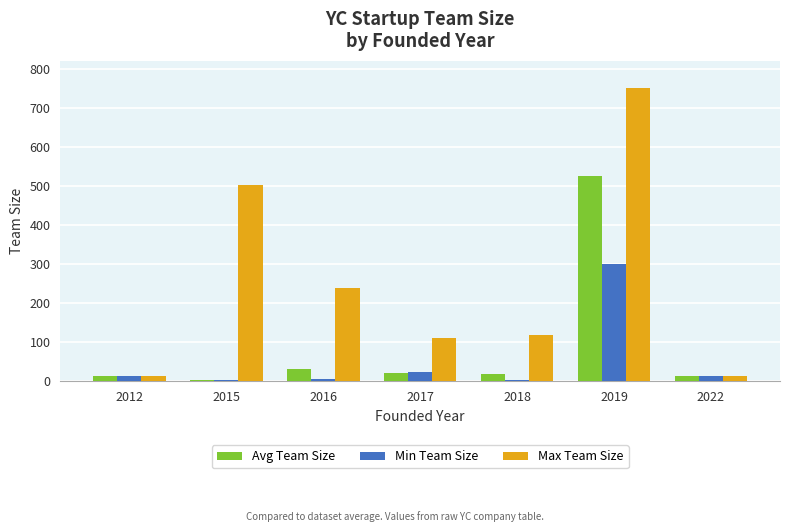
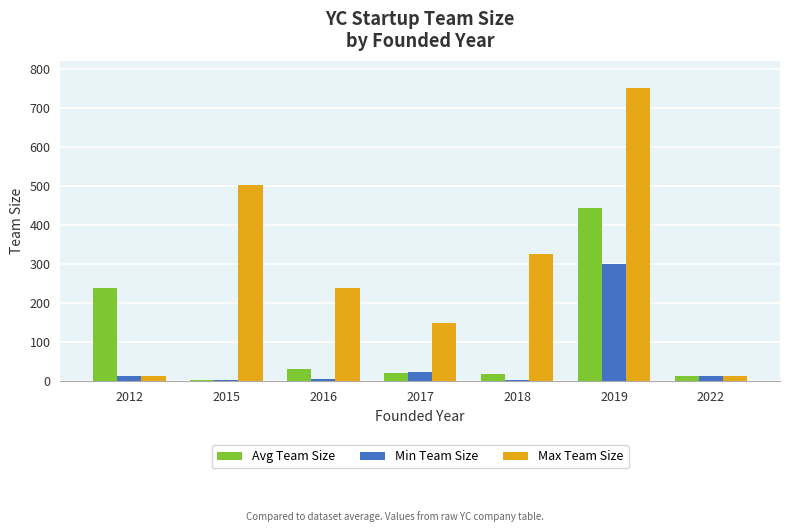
  {
    "Avg Team Size": {
-     "2012": 10,
+     "2012": 240,
      "2016": 30,
      "2017": 20,
      "2018": 20,
-     "2019": 530,
+     "2019": 440,
      "2022": 10
    },
    "Min Team Size": {
      "2012": 10,
      "2017": 20,
      "2019": 300,
      "2022": 10
    },
    "Max Team Size": {
      "2012": 10,
      "2015": 500,
      "2016": 240,
-     "2017": 110,
-     "2018": 120,
+     "2017": 150,
+     "2018": 330,
      "2019": 750,
      "2022": 10
    }
  }
